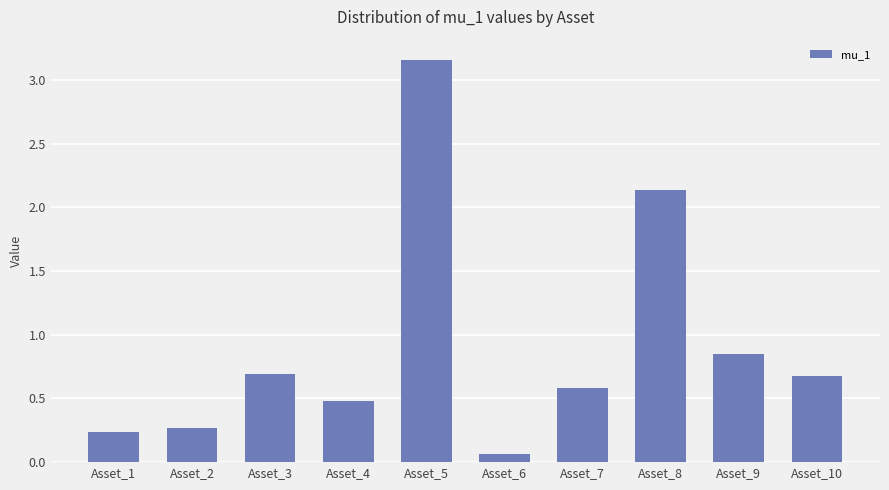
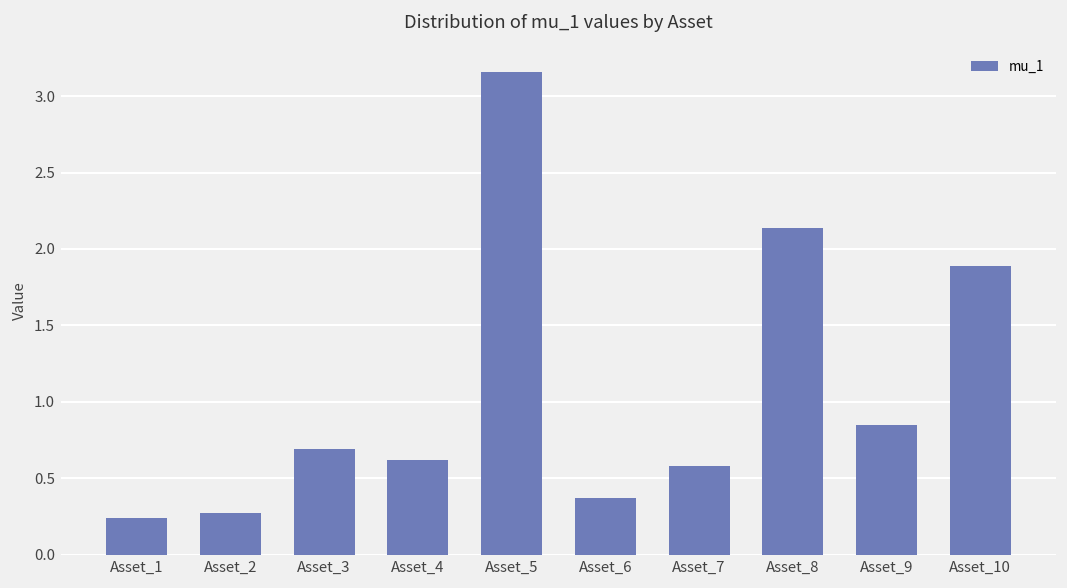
  {
    "Asset_1": 0.24,
    "Asset_2": 0.27,
    "Asset_3": 0.69,
-   "Asset_4": 0.48,
+   "Asset_4": 0.62,
    "Asset_5": 3.16,
-   "Asset_6": 0.06,
+   "Asset_6": 0.37,
    "Asset_7": 0.58,
    "Asset_8": 2.14,
    "Asset_9": 0.85,
-   "Asset_10": 0.68
+   "Asset_10": 1.89
  }
